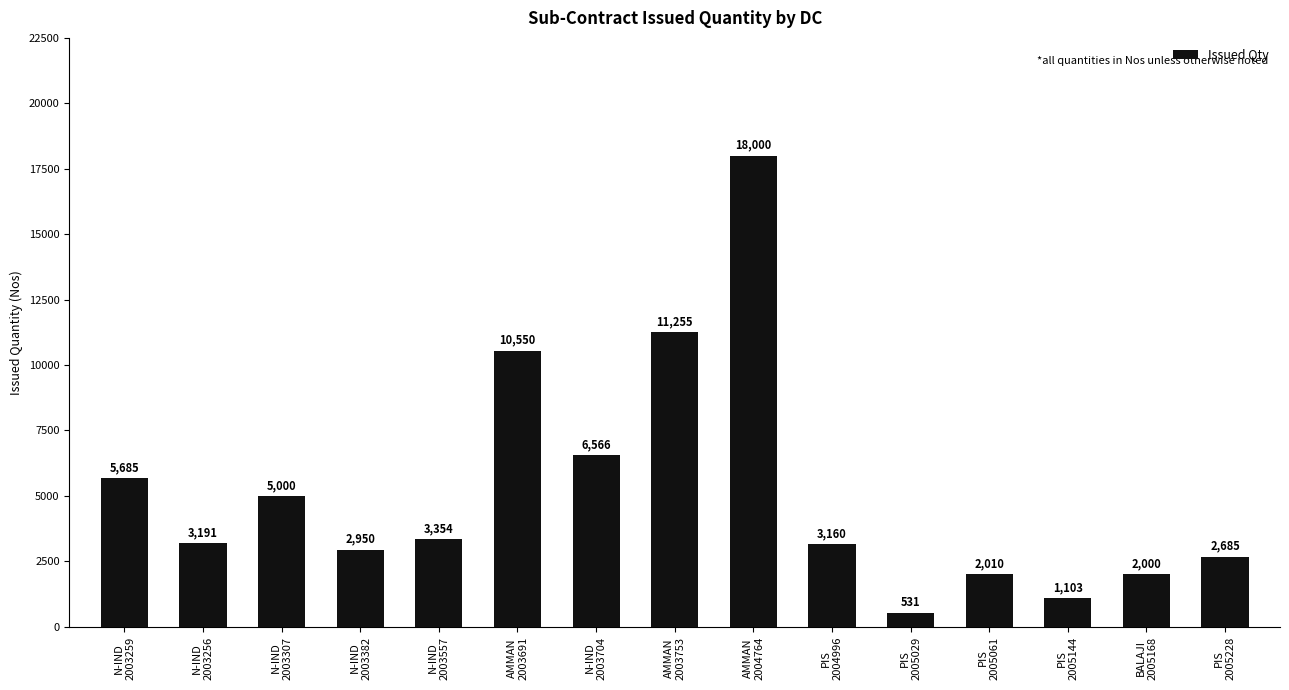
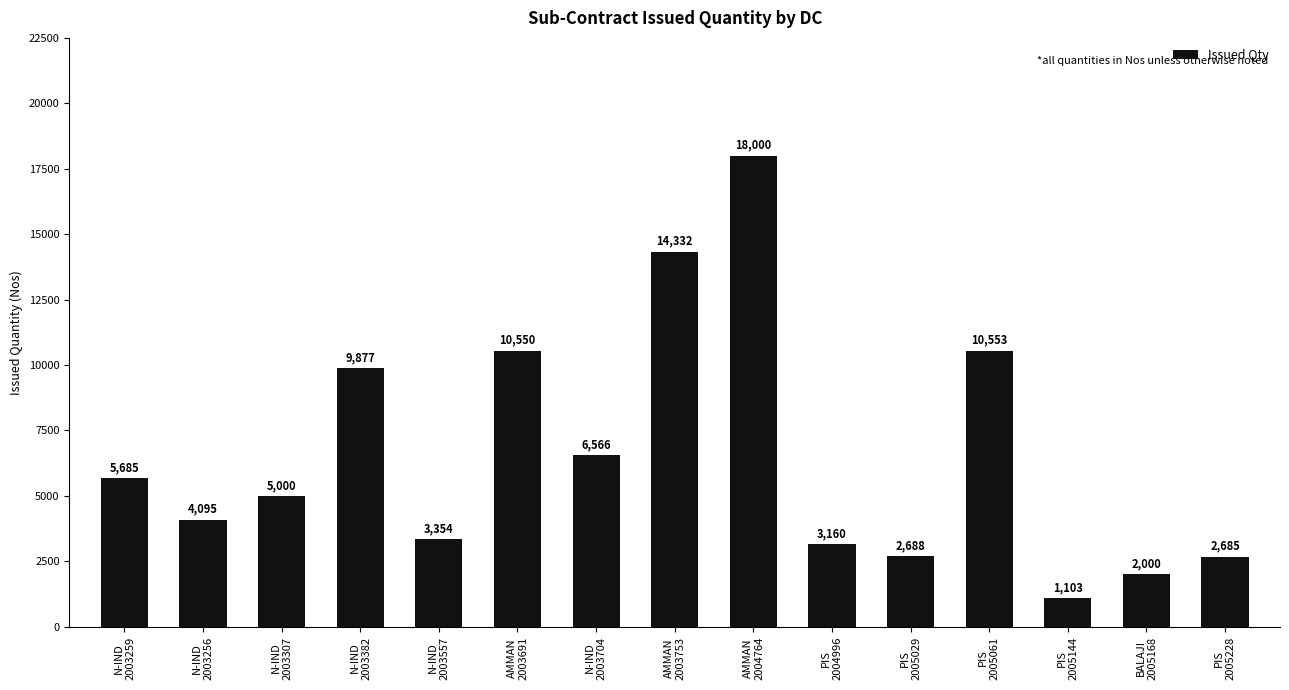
  {
    "N-IND 2003259": "5,685",
-   "N-IND 2003256": "3,191",
+   "N-IND 2003256": "4,095",
    "N-IND 2003307": "5,000",
-   "N-IND 2003382": "2,950",
+   "N-IND 2003382": "9,877",
    "N-IND 2003557": "3,354",
    "AMMAN 2003691": "10,550",
    "N-IND 2003704": "6,566",
-   "AMMAN 2003753": "11,255",
+   "AMMAN 2003753": "14,332",
    "AMMAN 2004764": "18,000",
    "PIS 2004996": "3,160",
-   "PIS 2005029": "531",
-   "PIS 2005061": "2,010",
+   "PIS 2005029": "2,688",
+   "PIS 2005061": "10,553",
    "PIS 2005144": "1,103",
    "BALAJI 2005168": "2,000",
    "PIS 2005228": "2,685"
  }
